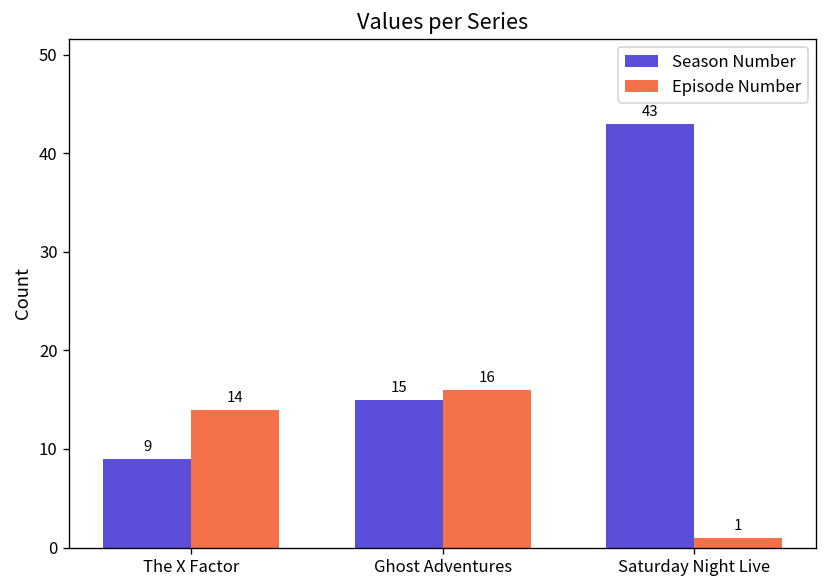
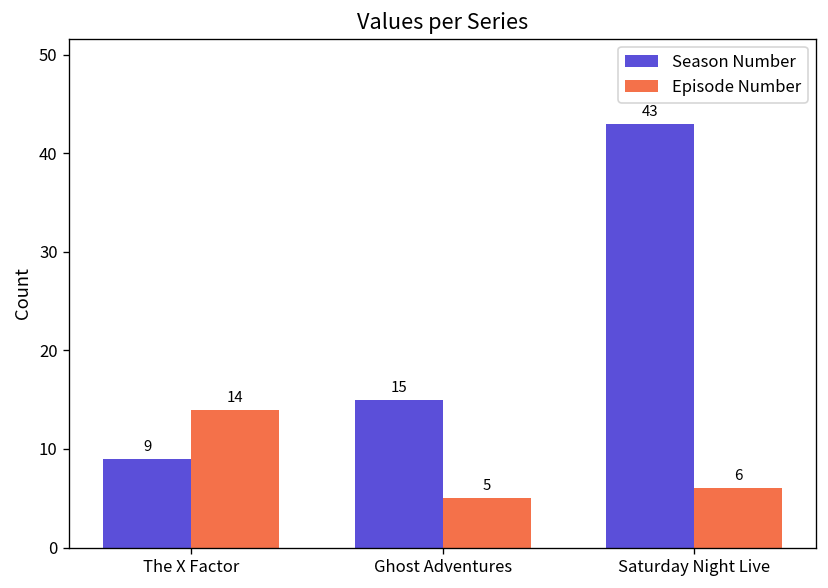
  {
    "Season Number": {
      "The X Factor": 9,
      "Ghost Adventures": 15,
      "Saturday Night Live": 43
    },
    "Episode Number": {
      "The X Factor": 14,
-     "Ghost Adventures": 16,
-     "Saturday Night Live": 1
+     "Ghost Adventures": 5,
+     "Saturday Night Live": 6
    }
  }
